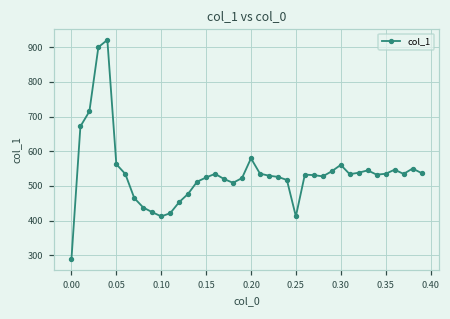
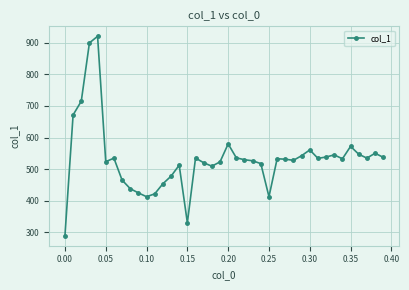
  {
    "0.00": 290,
-   "0.05": 560,
+   "0.05": 520,
    "0.10": 410,
-   "0.15": 520,
+   "0.15": 330,
    "0.20": 580,
    "0.25": 410,
    "0.30": 560,
-   "0.35": 540
+   "0.35": 570
  }
